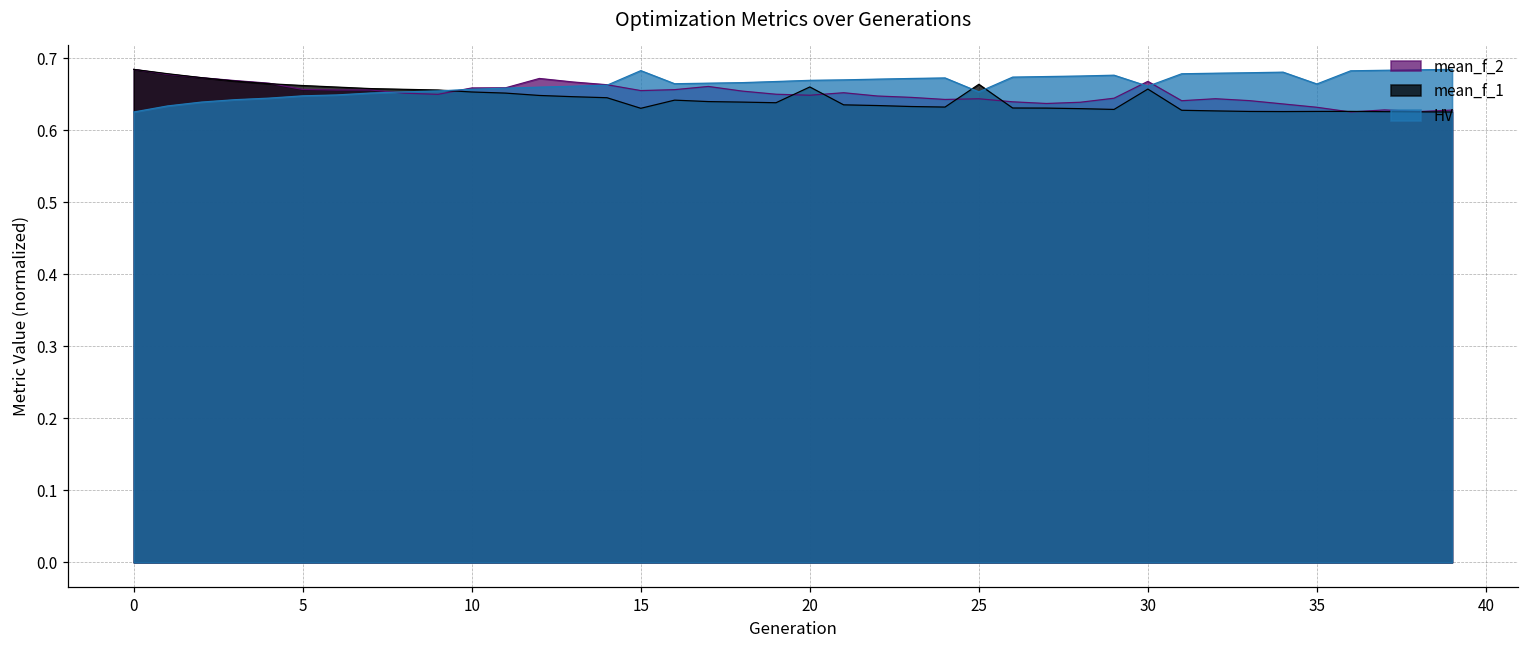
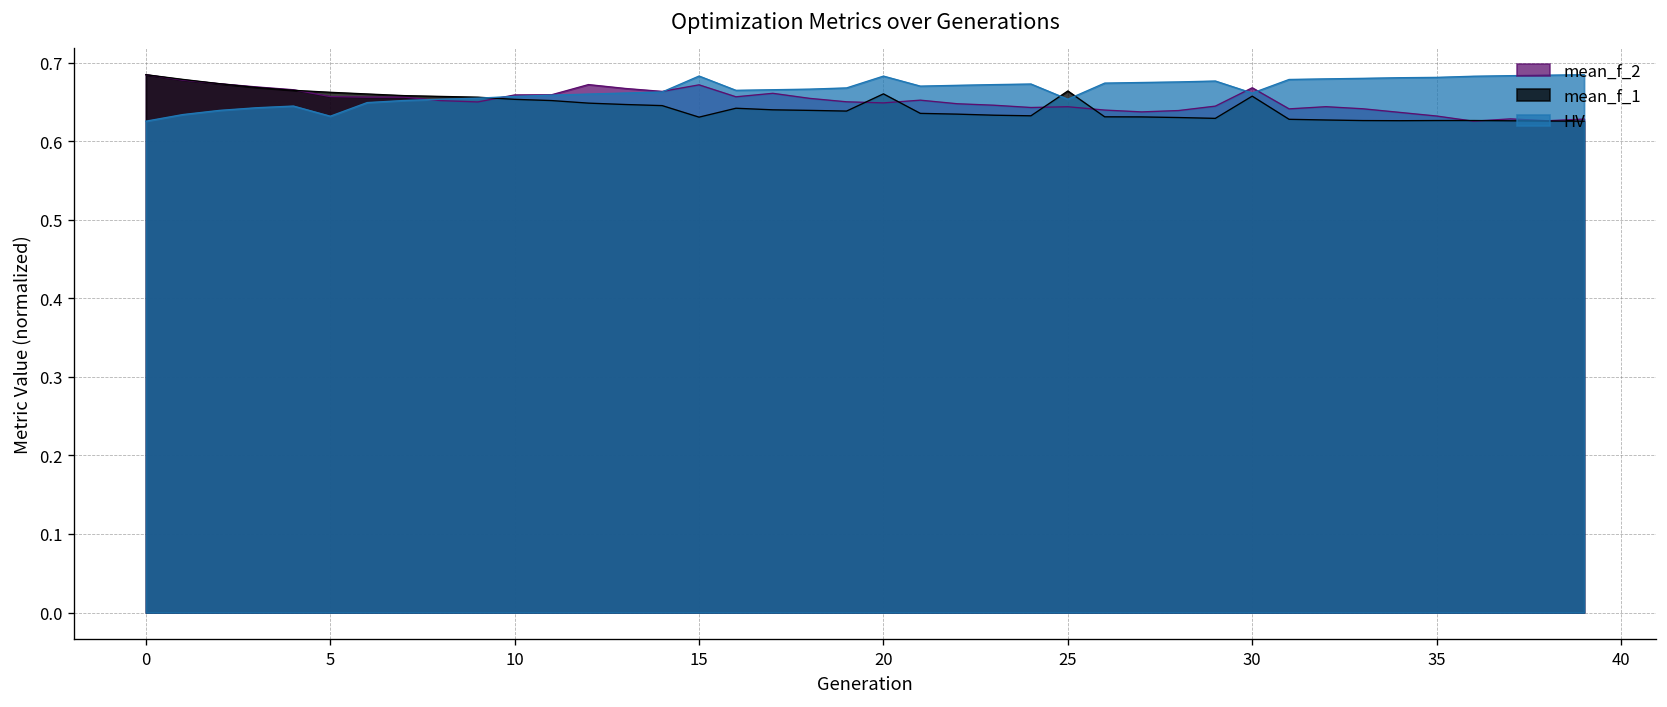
  {
    "mean_f_2": {
      "5": 0.66,
-     "15": 0.66,
+     "15": 0.67,
      "20": 0.65,
      "25": 0.64,
      "30": 0.67,
      "35": 0.63
    },
    "mean_f_1": {
      "5": 0.66,
      "15": 0.63,
      "20": 0.66,
      "25": 0.66,
      "30": 0.66,
      "35": 0.63
    },
    "HV": {
      "0": 0.63,
-     "5": 0.65,
+     "5": 0.63,
      "15": 0.68,
-     "20": 0.67,
+     "20": 0.68,
      "25": 0.65,
      "30": 0.66,
-     "35": 0.66
+     "35": 0.68
    }
  }
